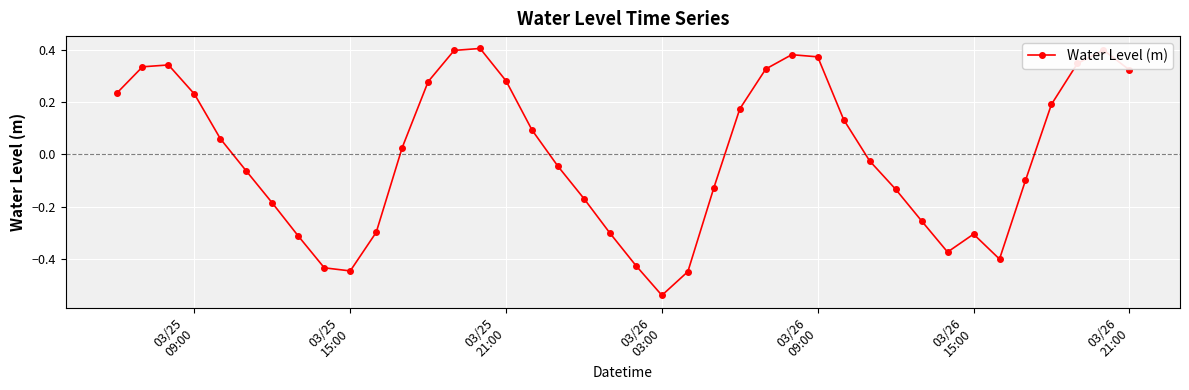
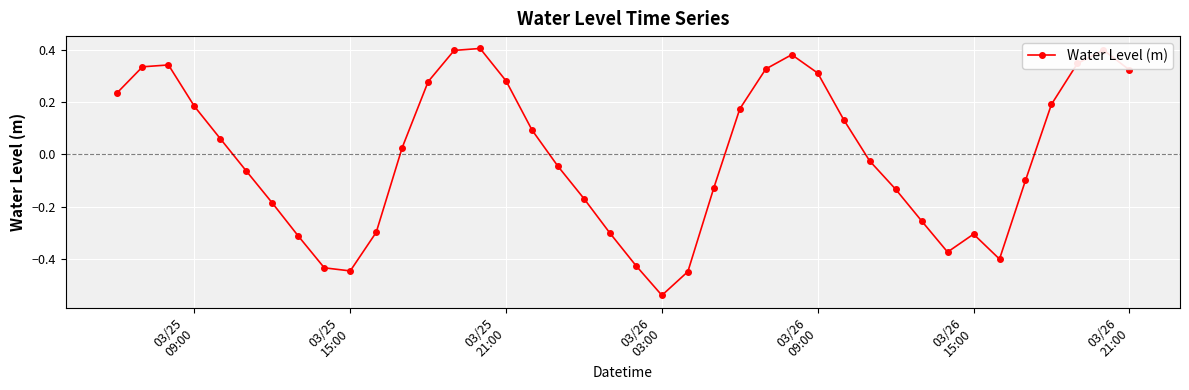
  {
-   "03/25 09:00": 0.23,
+   "03/25 09:00": 0.18,
    "03/25 15:00": -0.45,
    "03/25 21:00": 0.28,
    "03/26 03:00": -0.54,
-   "03/26 09:00": 0.37,
+   "03/26 09:00": 0.31,
    "03/26 15:00": -0.31,
    "03/26 21:00": 0.32
  }
